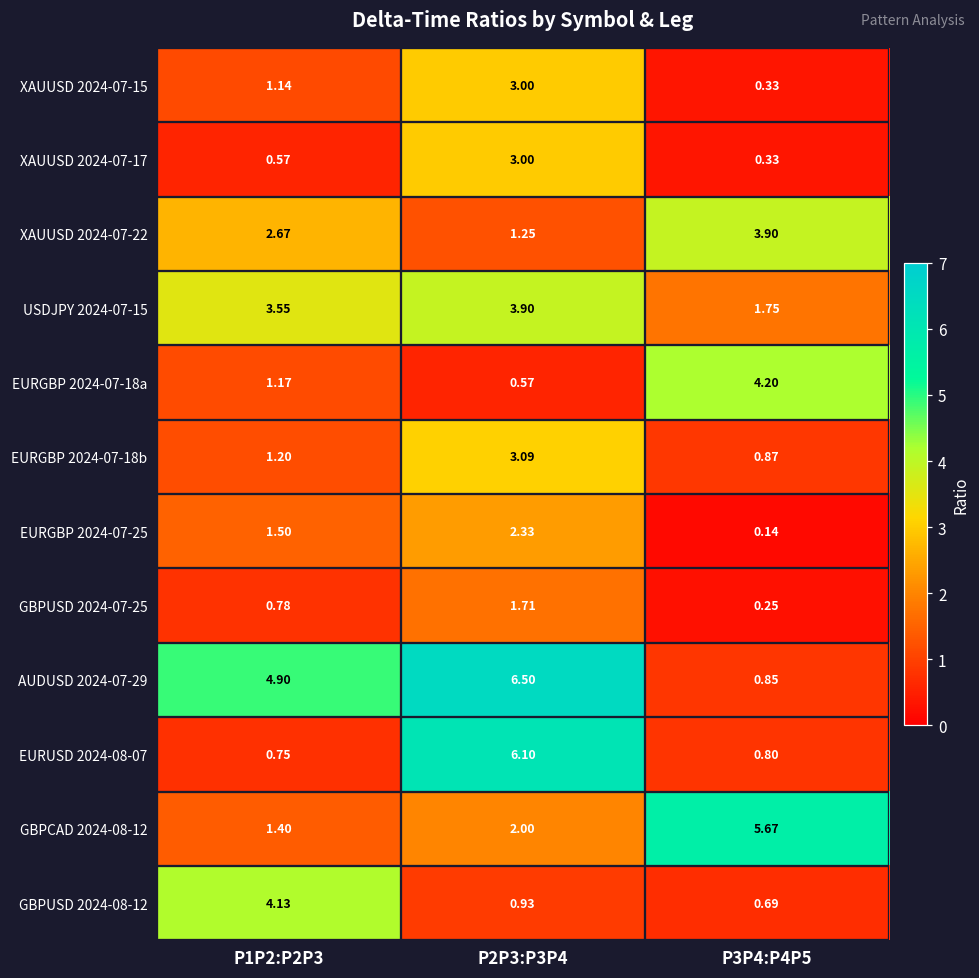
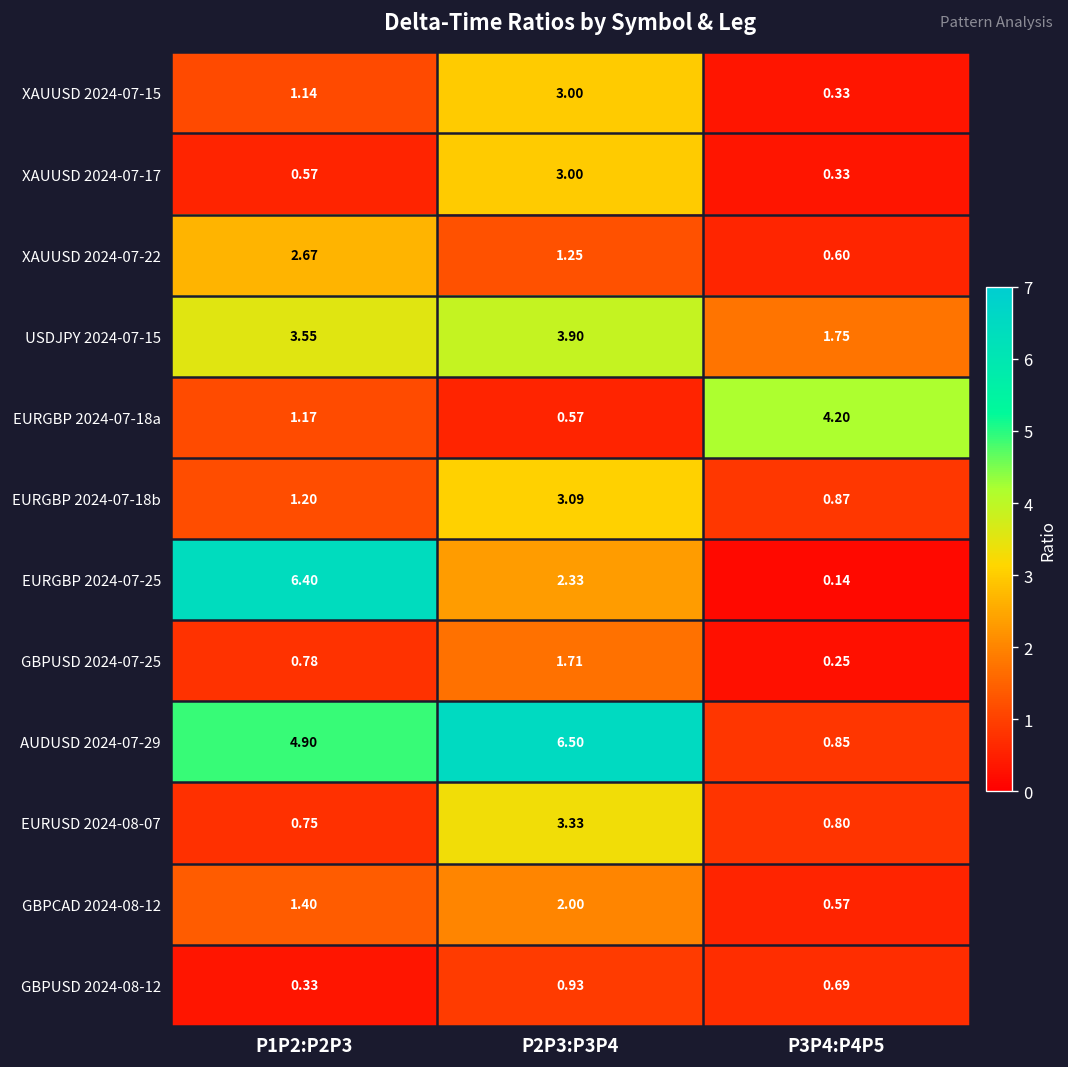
  {
    "XAUUSD 2024-07-15": {
      "P1P2:P2P3": 1.14,
      "P2P3:P3P4": 3.00,
      "P3P4:P4P5": 0.33
    },
    "XAUUSD 2024-07-17": {
      "P1P2:P2P3": 0.57,
      "P2P3:P3P4": 3.00,
      "P3P4:P4P5": 0.33
    },
    "XAUUSD 2024-07-22": {
      "P1P2:P2P3": 2.67,
      "P2P3:P3P4": 1.25,
-     "P3P4:P4P5": 3.90
+     "P3P4:P4P5": 0.60
    },
    "USDJPY 2024-07-15": {
      "P1P2:P2P3": 3.55,
      "P2P3:P3P4": 3.90,
      "P3P4:P4P5": 1.75
    },
    "EURGBP 2024-07-18a": {
      "P1P2:P2P3": 1.17,
      "P2P3:P3P4": 0.57,
      "P3P4:P4P5": 4.20
    },
    "EURGBP 2024-07-18b": {
      "P1P2:P2P3": 1.20,
      "P2P3:P3P4": 3.09,
      "P3P4:P4P5": 0.87
    },
    "EURGBP 2024-07-25": {
-     "P1P2:P2P3": 1.50,
+     "P1P2:P2P3": 6.40,
      "P2P3:P3P4": 2.33,
      "P3P4:P4P5": 0.14
    },
    "GBPUSD 2024-07-25": {
      "P1P2:P2P3": 0.78,
      "P2P3:P3P4": 1.71,
      "P3P4:P4P5": 0.25
    },
    "AUDUSD 2024-07-29": {
      "P1P2:P2P3": 4.90,
      "P2P3:P3P4": 6.50,
      "P3P4:P4P5": 0.85
    },
    "EURUSD 2024-08-07": {
      "P1P2:P2P3": 0.75,
-     "P2P3:P3P4": 6.10,
+     "P2P3:P3P4": 3.33,
      "P3P4:P4P5": 0.80
    },
    "GBPCAD 2024-08-12": {
      "P1P2:P2P3": 1.40,
      "P2P3:P3P4": 2.00,
-     "P3P4:P4P5": 5.67
+     "P3P4:P4P5": 0.57
    },
    "GBPUSD 2024-08-12": {
-     "P1P2:P2P3": 4.13,
+     "P1P2:P2P3": 0.33,
      "P2P3:P3P4": 0.93,
      "P3P4:P4P5": 0.69
    }
  }
